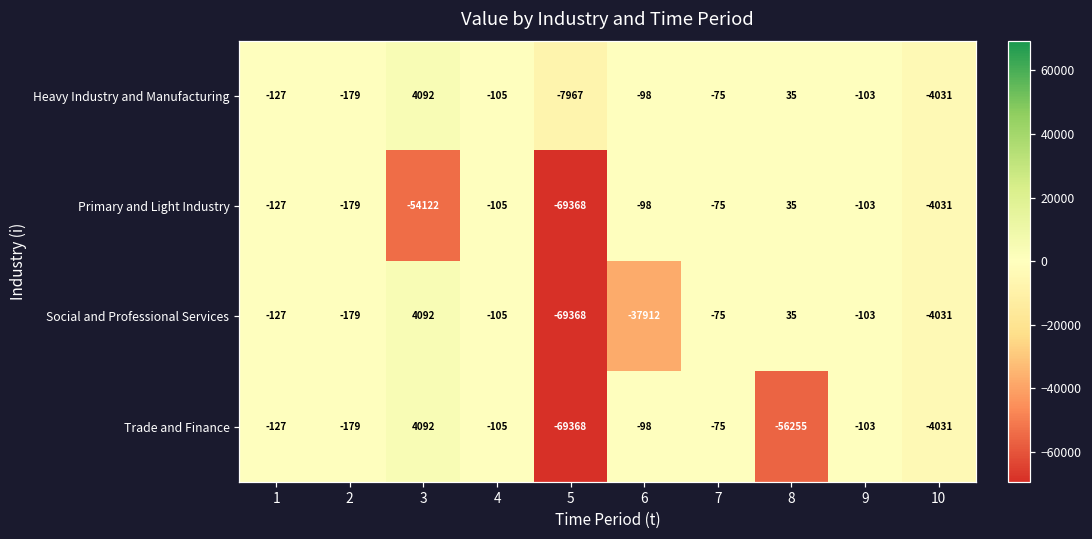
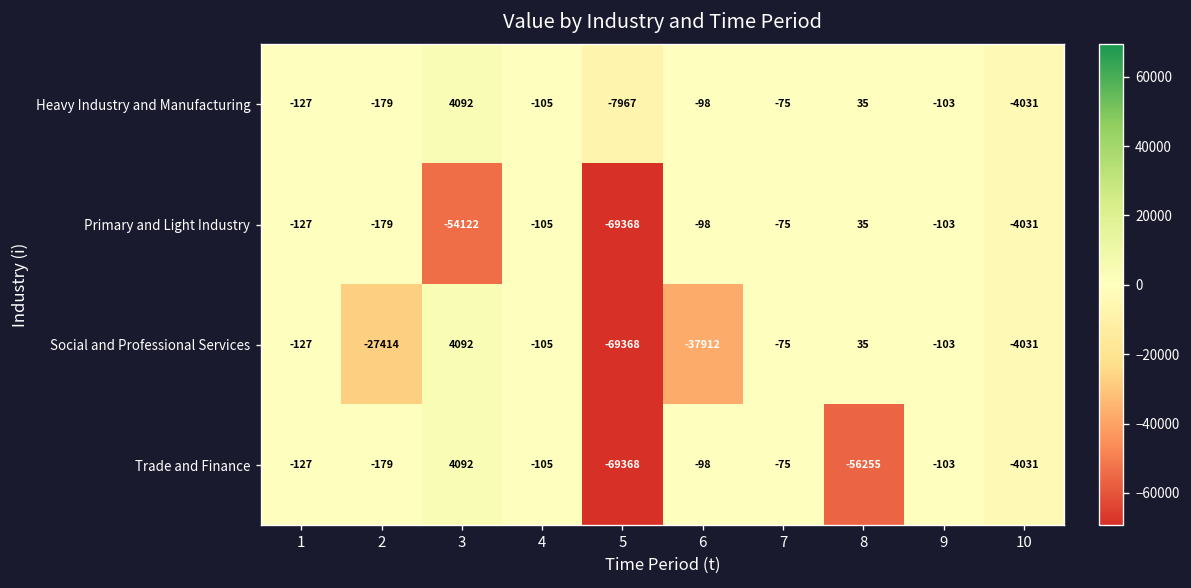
  {
    "Heavy Industry and Manufacturing": {
      "1": -127,
      "2": -179,
      "3": 4092,
      "4": -105,
      "5": -7967,
      "6": -98,
      "7": -75,
      "8": 35,
      "9": -103,
      "10": -4031
    },
    "Primary and Light Industry": {
      "1": -127,
      "2": -179,
      "3": -54122,
      "4": -105,
      "5": -69368,
      "6": -98,
      "7": -75,
      "8": 35,
      "9": -103,
      "10": -4031
    },
    "Social and Professional Services": {
      "1": -127,
-     "2": -179,
+     "2": -27414,
      "3": 4092,
      "4": -105,
      "5": -69368,
      "6": -37912,
      "7": -75,
      "8": 35,
      "9": -103,
      "10": -4031
    },
    "Trade and Finance": {
      "1": -127,
      "2": -179,
      "3": 4092,
      "4": -105,
      "5": -69368,
      "6": -98,
      "7": -75,
      "8": -56255,
      "9": -103,
      "10": -4031
    }
  }
